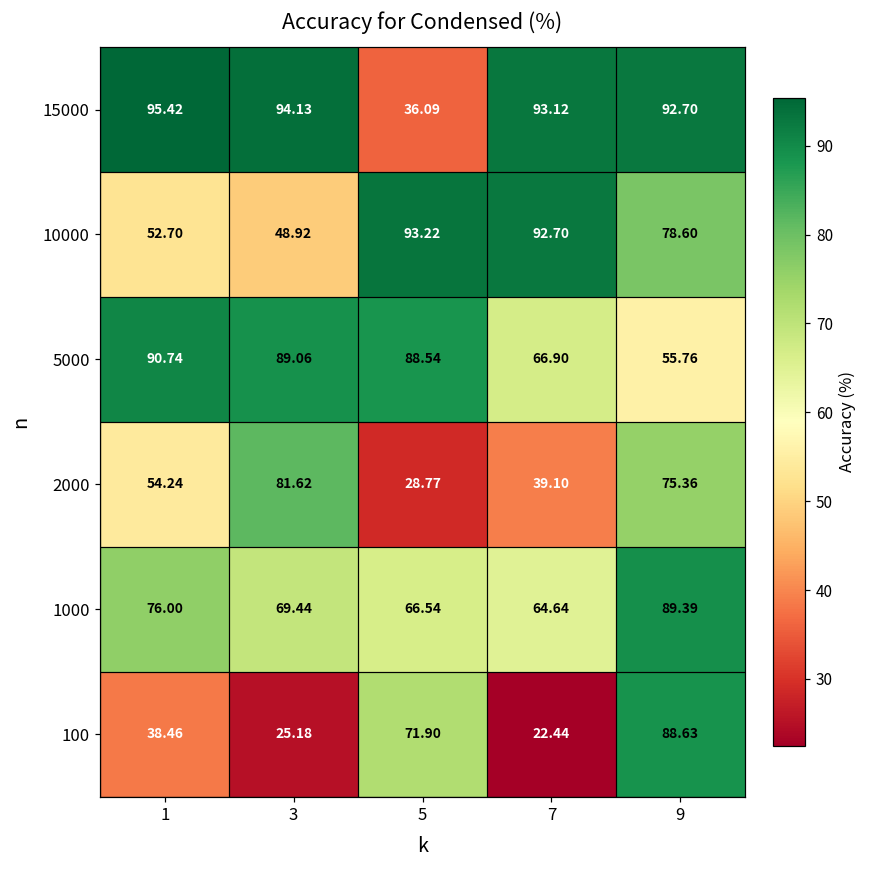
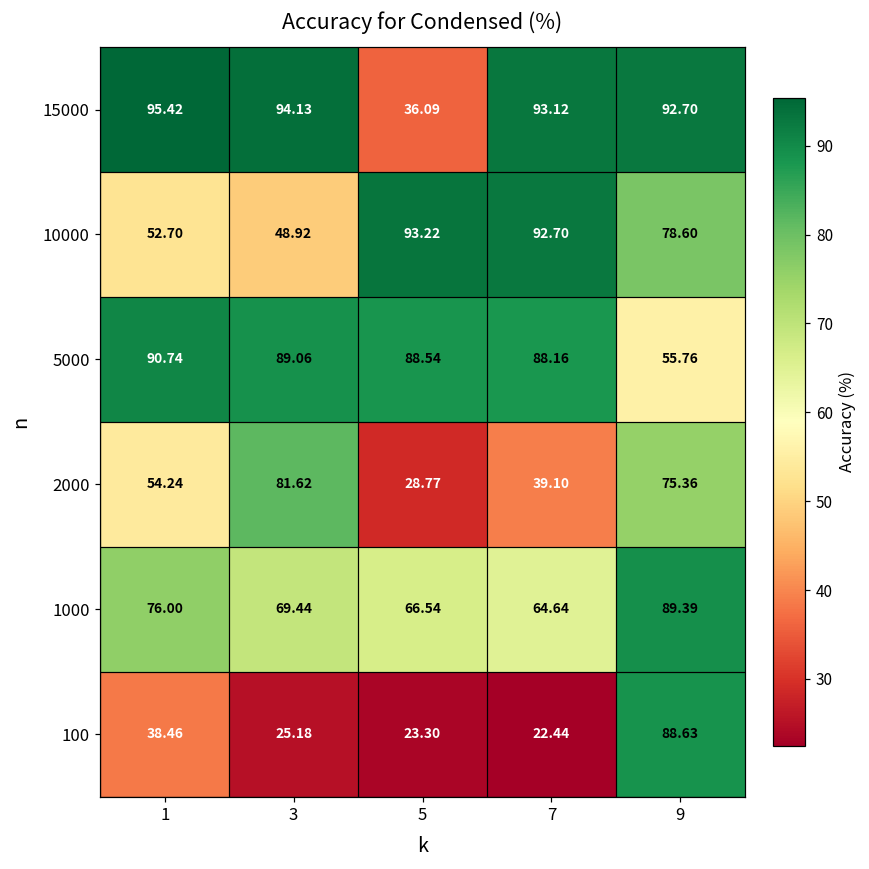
  {
    "15000": {
      "1": 95.42,
      "3": 94.13,
      "5": 36.09,
      "7": 93.12,
      "9": 92.70
    },
    "10000": {
      "1": 52.70,
      "3": 48.92,
      "5": 93.22,
      "7": 92.70,
      "9": 78.60
    },
    "5000": {
      "1": 90.74,
      "3": 89.06,
      "5": 88.54,
-     "7": 66.90,
+     "7": 88.16,
      "9": 55.76
    },
    "2000": {
      "1": 54.24,
      "3": 81.62,
      "5": 28.77,
      "7": 39.10,
      "9": 75.36
    },
    "1000": {
      "1": 76.00,
      "3": 69.44,
      "5": 66.54,
      "7": 64.64,
      "9": 89.39
    },
    "100": {
      "1": 38.46,
      "3": 25.18,
-     "5": 71.90,
+     "5": 23.30,
      "7": 22.44,
      "9": 88.63
    }
  }
